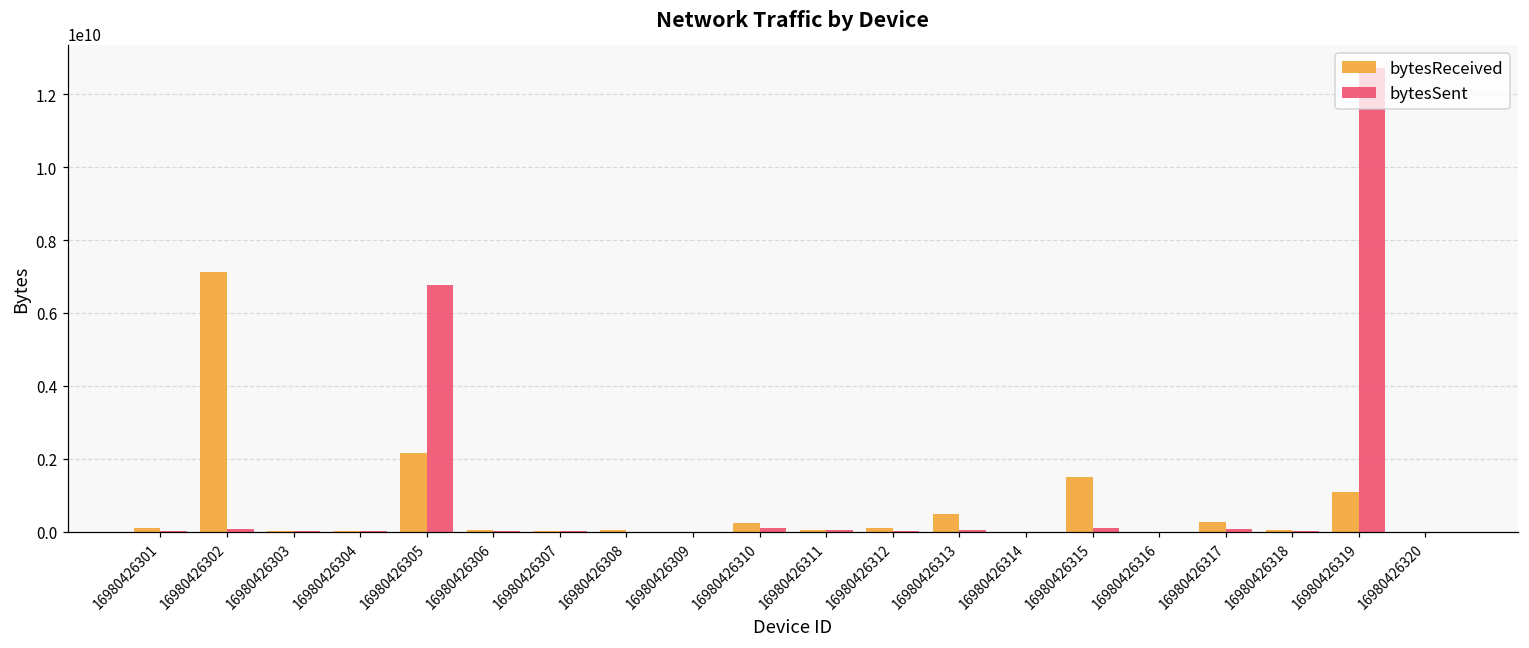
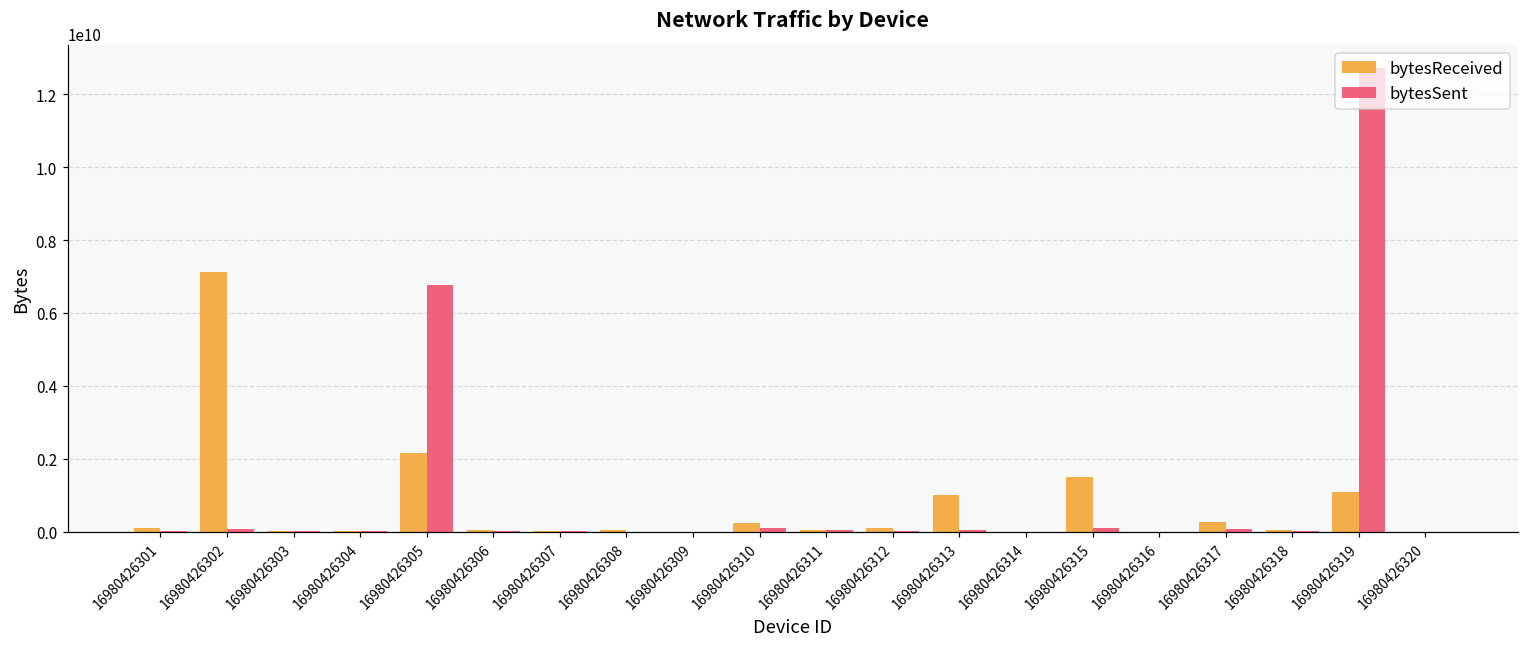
  {
    "bytesReceived": {
      "16980426301": 100000000,
      "16980426302": 7100000000,
      "16980426305": 2100000000,
      "16980426310": 200000000,
      "16980426312": 100000000,
-     "16980426313": 500000000,
+     "16980426313": 1000000000,
      "16980426315": 1500000000,
      "16980426317": 300000000,
      "16980426319": 1100000000
    },
    "bytesSent": {
      "16980426305": 6800000000,
      "16980426310": 100000000,
      "16980426315": 100000000
    }
  }
